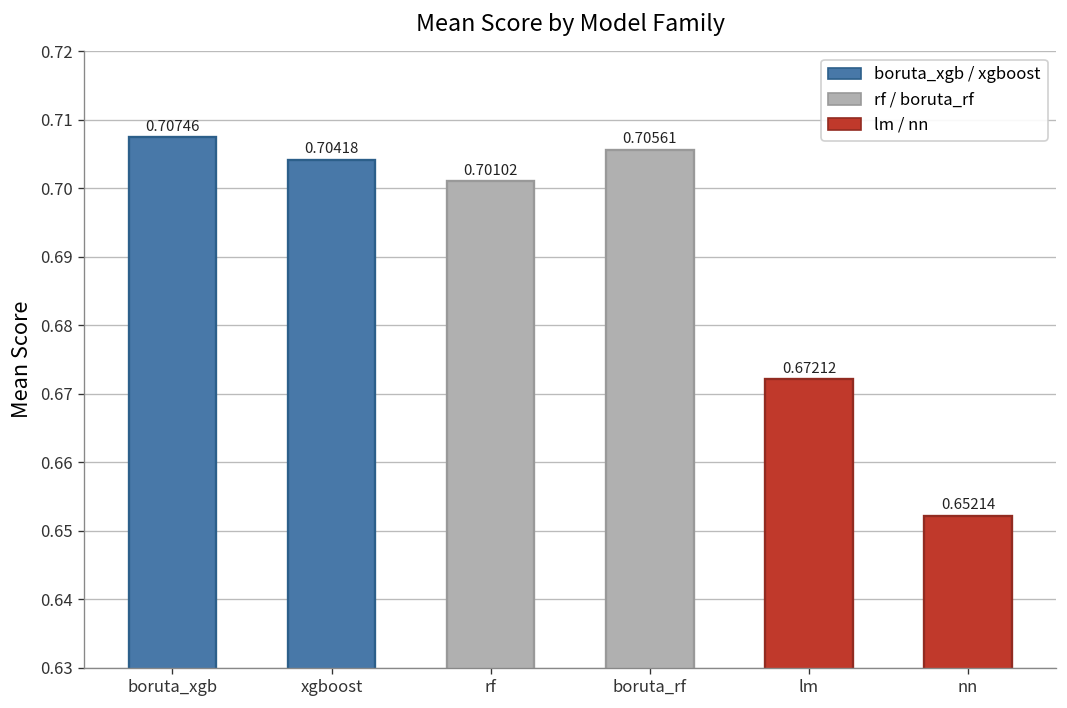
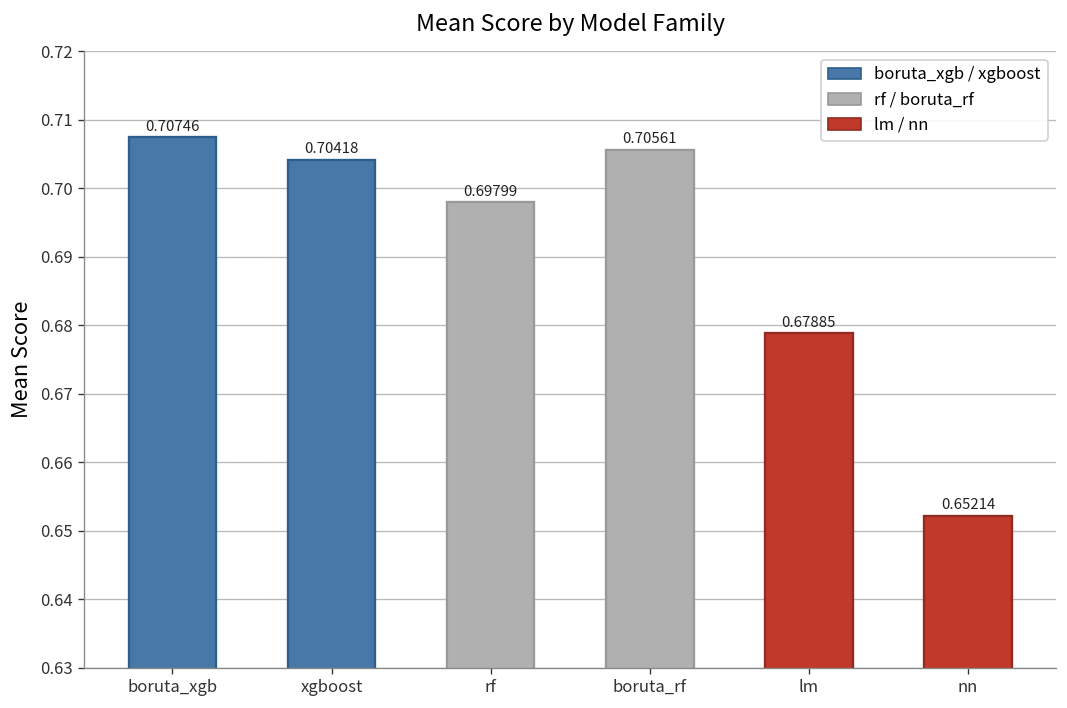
  {
    "boruta_xgb": 0.70746,
    "xgboost": 0.70418,
-   "rf": 0.70102,
+   "rf": 0.69799,
    "boruta_rf": 0.70561,
-   "lm": 0.67212,
+   "lm": 0.67885,
    "nn": 0.65214
  }
